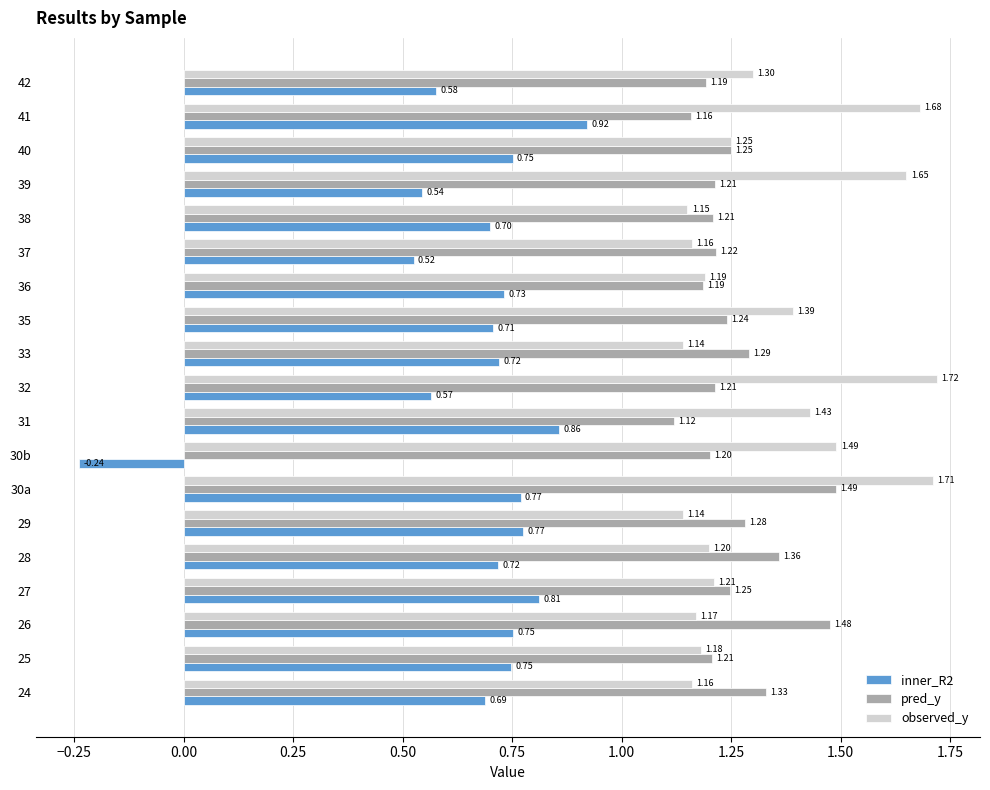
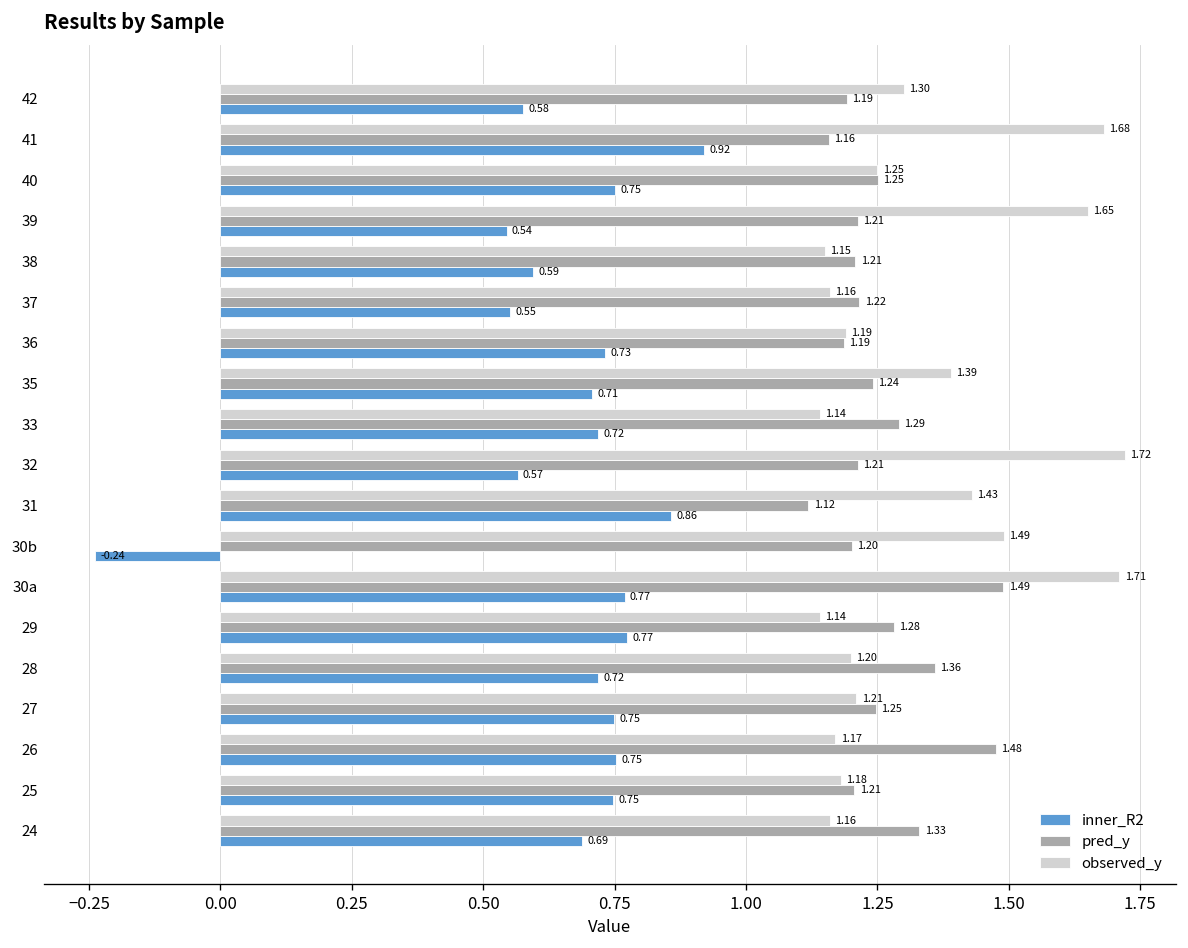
  {
    "inner_R2": {
      "42": 0.58,
      "41": 0.92,
      "40": 0.75,
      "39": 0.54,
-     "38": 0.70,
-     "37": 0.52,
+     "38": 0.59,
+     "37": 0.55,
      "36": 0.73,
      "35": 0.71,
      "33": 0.72,
      "32": 0.57,
      "31": 0.86,
      "30b": -0.24,
      "30a": 0.77,
      "29": 0.77,
      "28": 0.72,
-     "27": 0.81,
+     "27": 0.75,
      "26": 0.75,
      "25": 0.75,
      "24": 0.69
    },
    "pred_y": {
      "42": 1.19,
      "41": 1.16,
      "40": 1.25,
      "39": 1.21,
      "38": 1.21,
      "37": 1.22,
      "36": 1.19,
      "35": 1.24,
      "33": 1.29,
      "32": 1.21,
      "31": 1.12,
      "30b": 1.20,
      "30a": 1.49,
      "29": 1.28,
      "28": 1.36,
      "27": 1.25,
      "26": 1.48,
      "25": 1.21,
      "24": 1.33
    },
    "observed_y": {
      "42": 1.30,
      "41": 1.68,
      "40": 1.25,
      "39": 1.65,
      "38": 1.15,
      "37": 1.16,
      "36": 1.19,
      "35": 1.39,
      "33": 1.14,
      "32": 1.72,
      "31": 1.43,
      "30b": 1.49,
      "30a": 1.71,
      "29": 1.14,
      "28": 1.20,
      "27": 1.21,
      "26": 1.17,
      "25": 1.18,
      "24": 1.16
    }
  }
